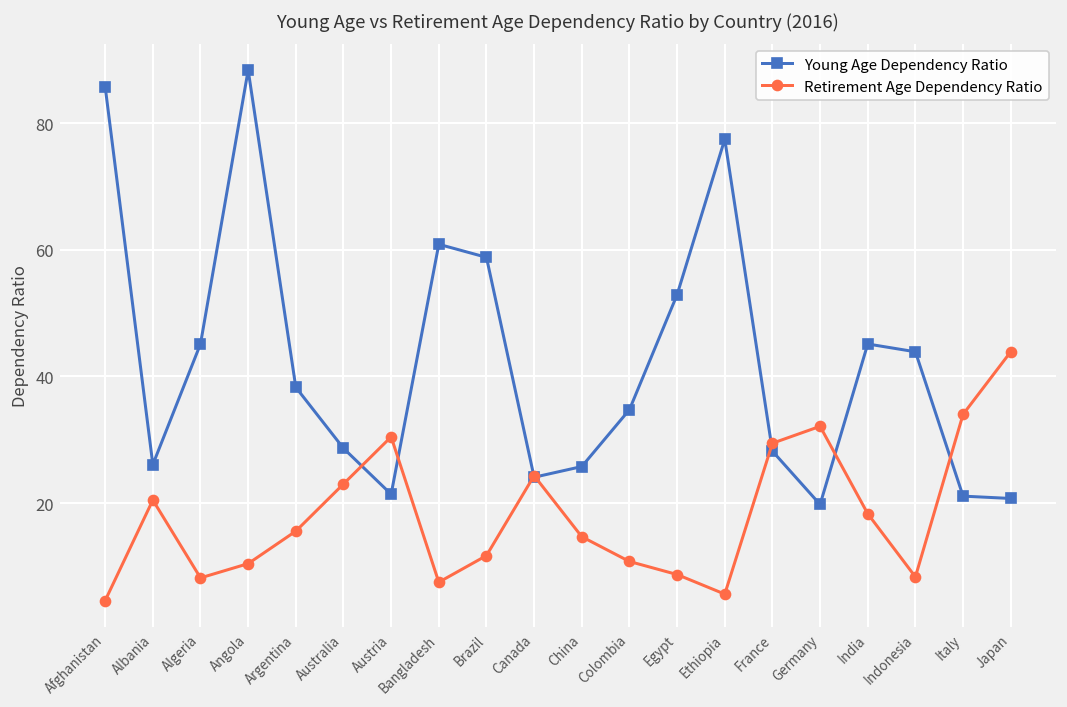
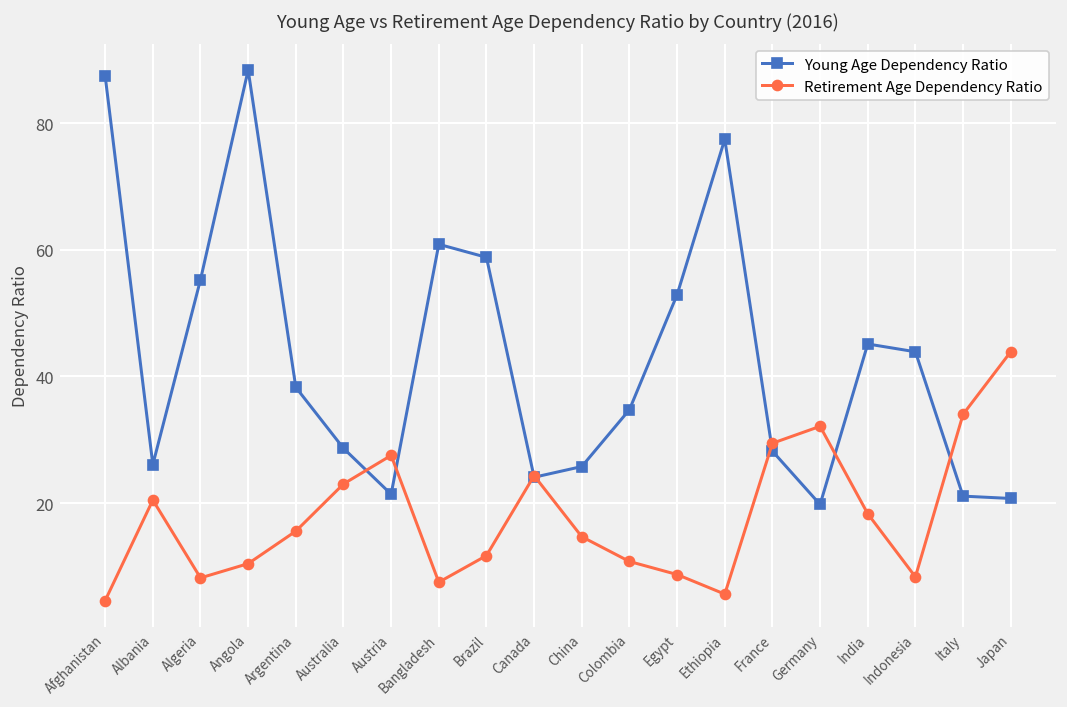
  {
    "Young Age Dependency Ratio": {
-     "Afghanistan": 86,
+     "Afghanistan": 87,
      "Albania": 26,
-     "Algeria": 45,
+     "Algeria": 55,
      "Angola": 88,
      "Argentina": 38,
      "Australia": 29,
      "Austria": 21,
      "Bangladesh": 61,
      "Brazil": 59,
      "China": 26,
      "Colombia": 35,
      "Egypt": 53,
      "Ethiopia": 77,
      "France": 28,
      "Germany": 20,
      "India": 45,
      "Indonesia": 44,
      "Italy": 21,
      "Japan": 21
    },
    "Retirement Age Dependency Ratio": {
      "Afghanistan": 5,
      "Albania": 20,
      "Algeria": 8,
      "Angola": 10,
      "Argentina": 16,
      "Australia": 23,
-     "Austria": 30,
+     "Austria": 28,
      "Bangladesh": 8,
      "Brazil": 12,
      "China": 15,
      "Colombia": 11,
      "Egypt": 9,
      "Ethiopia": 6,
      "France": 29,
      "Germany": 32,
      "India": 18,
      "Indonesia": 8,
      "Italy": 34,
      "Japan": 44
    }
  }
